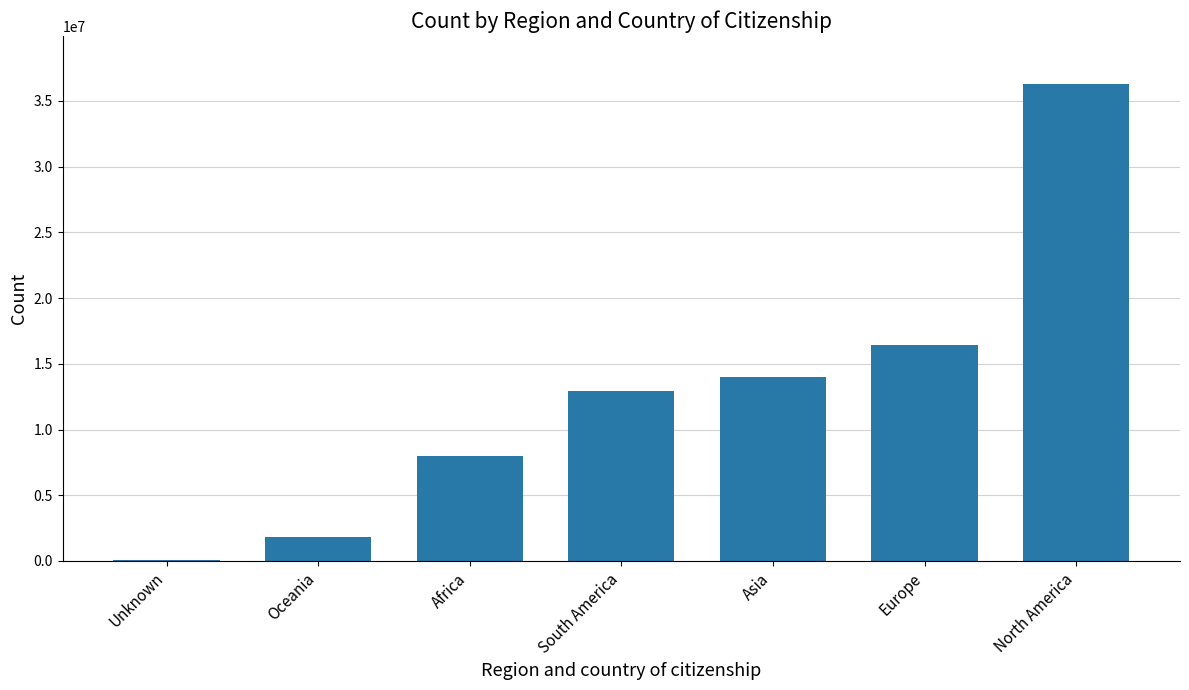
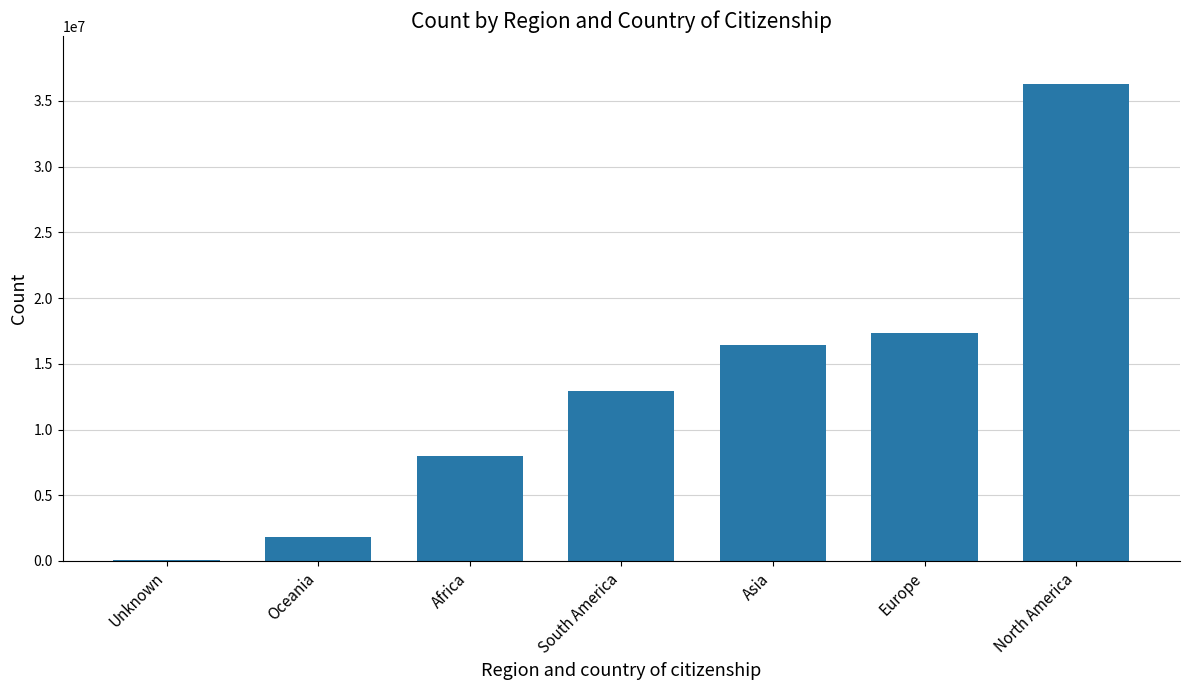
  {
    "Oceania": 1900000,
    "Africa": 8000000,
    "South America": 13000000,
-   "Asia": 14000000,
-   "Europe": 16400000,
+   "Asia": 16400000,
+   "Europe": 17300000,
    "North America": 36300000
  }
